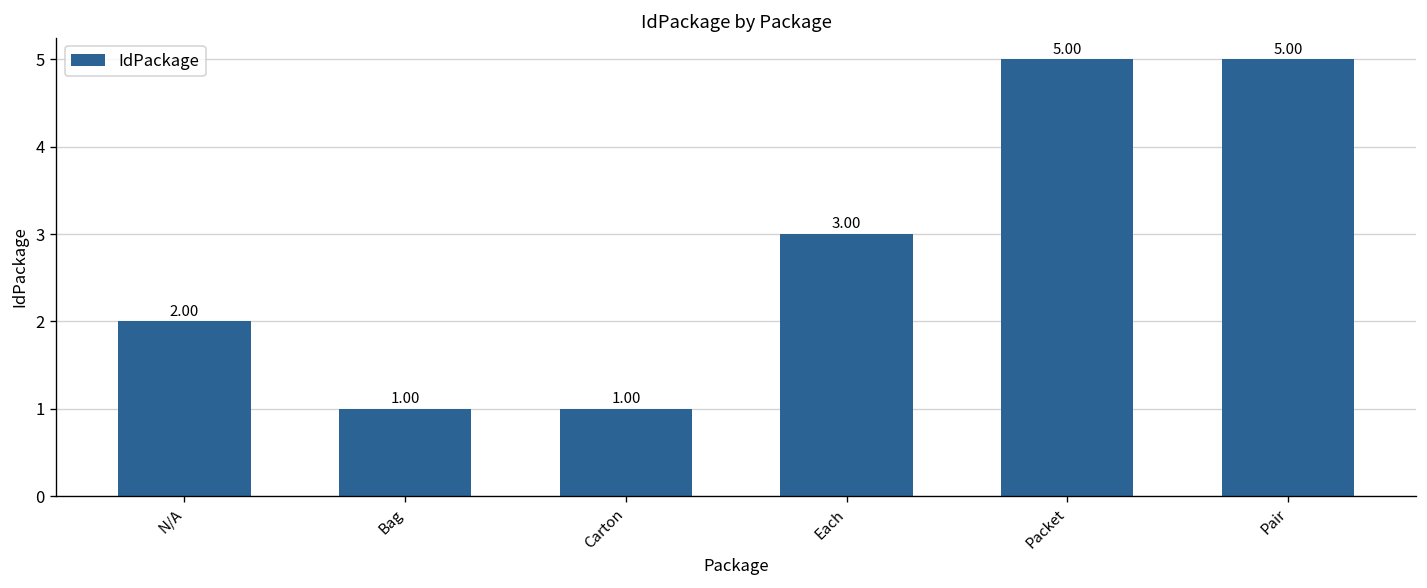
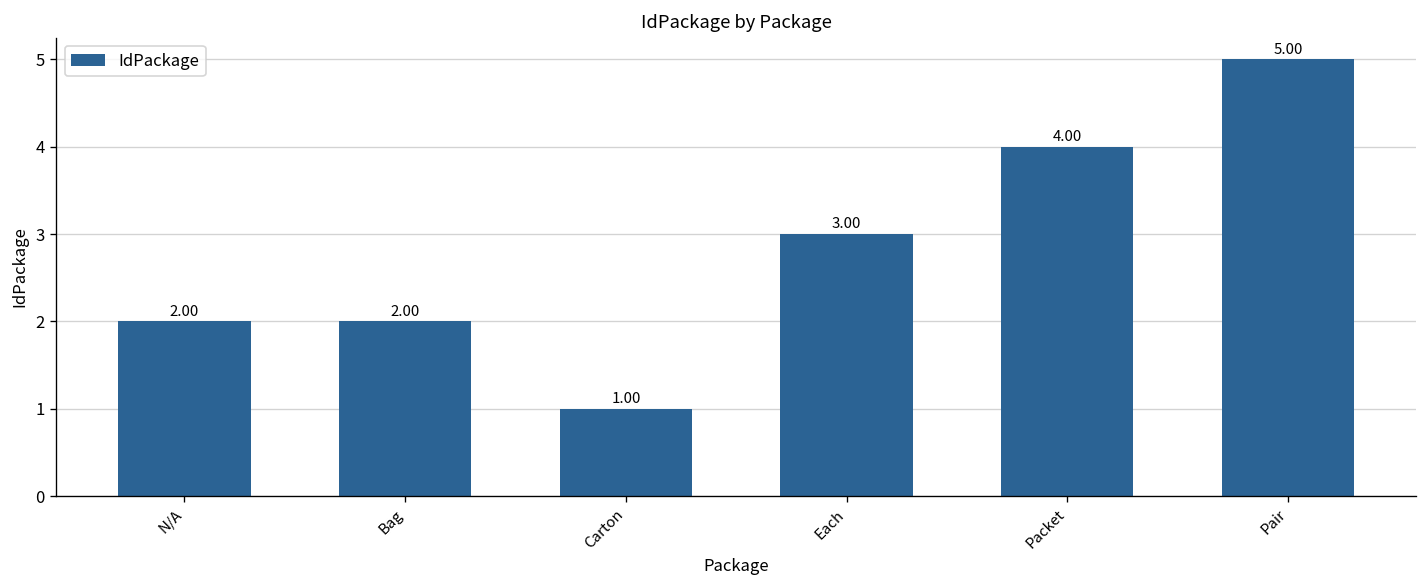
  {
    "N/A": 2.00,
-   "Bag": 1.00,
+   "Bag": 2.00,
    "Carton": 1.00,
    "Each": 3.00,
-   "Packet": 5.00,
+   "Packet": 4.00,
    "Pair": 5.00
  }
